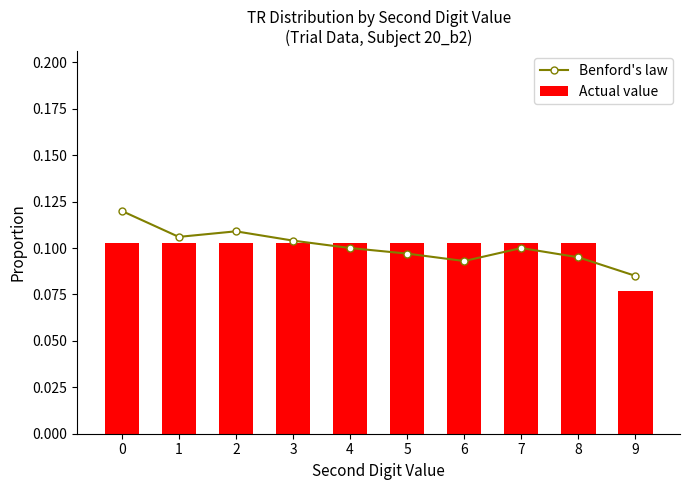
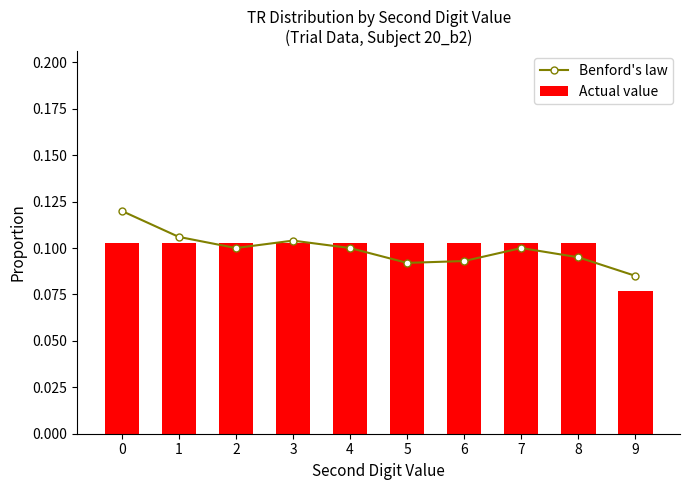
  {
    "Benford's law": {
      "0": 0.120,
      "1": 0.106,
-     "2": 0.109,
+     "2": 0.100,
      "3": 0.104,
      "4": 0.100,
-     "5": 0.097,
+     "5": 0.092,
      "6": 0.093,
      "7": 0.100,
      "8": 0.095,
      "9": 0.085
    },
    "Actual value": {
      "0": 0.103,
      "1": 0.103,
      "2": 0.103,
      "3": 0.103,
      "4": 0.103,
      "5": 0.103,
      "6": 0.103,
      "7": 0.103,
      "8": 0.103,
      "9": 0.077
    }
  }
